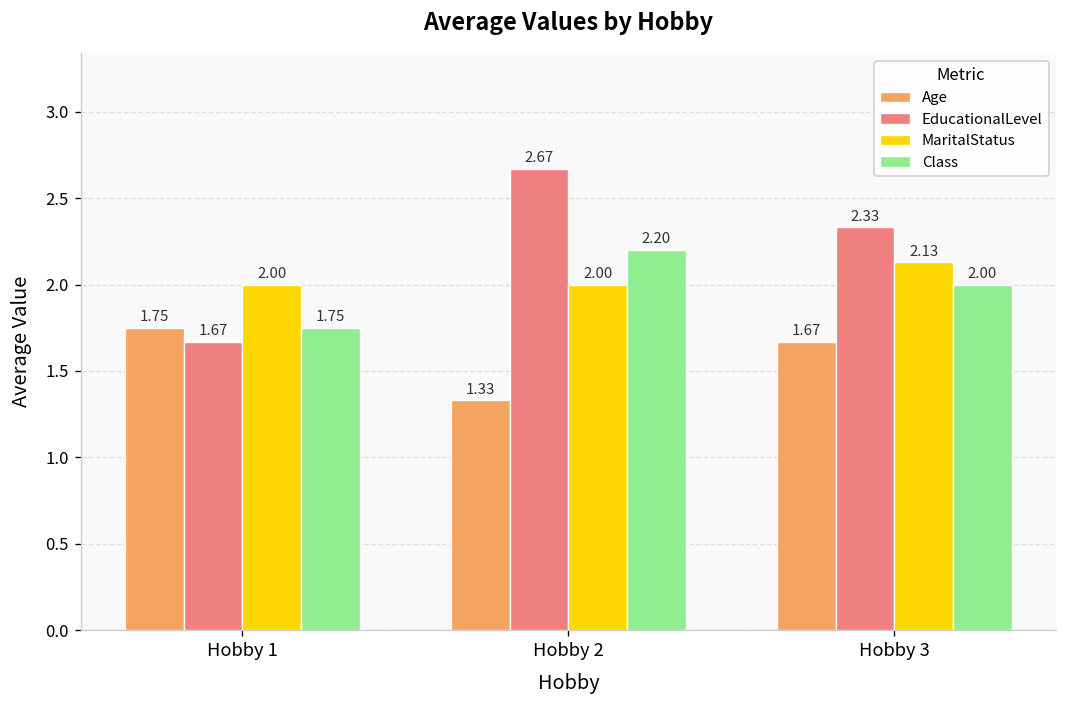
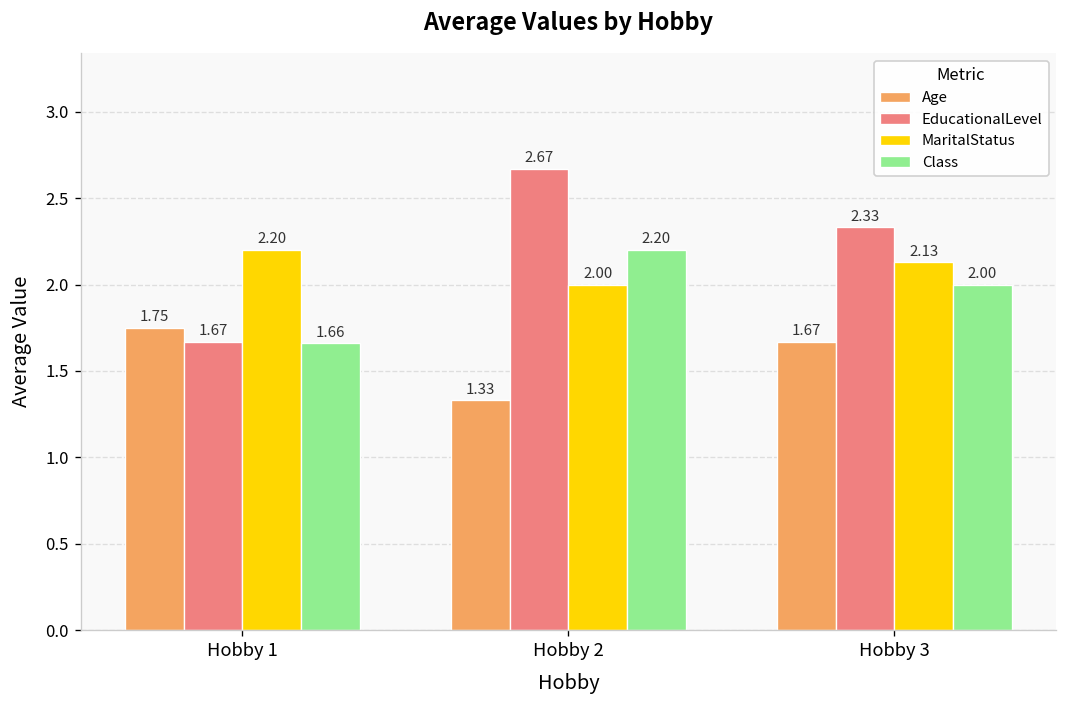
  {
    "MaritalStatus": {
-     "Hobby 1": 2.00,
+     "Hobby 1": 2.20,
      "Hobby 2": 2.00,
      "Hobby 3": 2.13
    },
    "Class": {
-     "Hobby 1": 1.75,
+     "Hobby 1": 1.66,
      "Hobby 2": 2.20,
      "Hobby 3": 2.00
    }
  }
